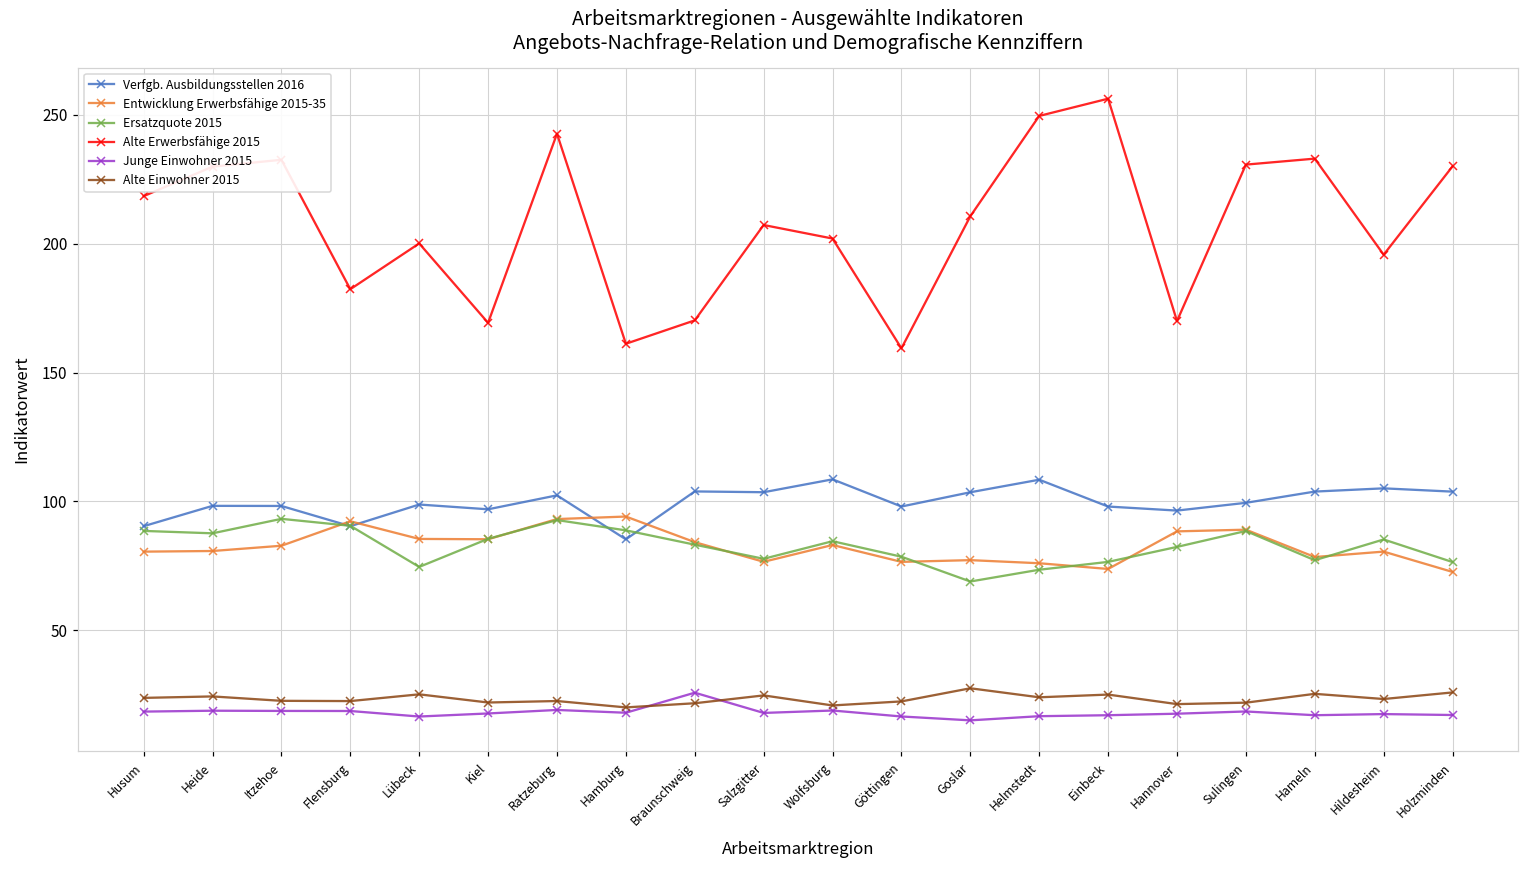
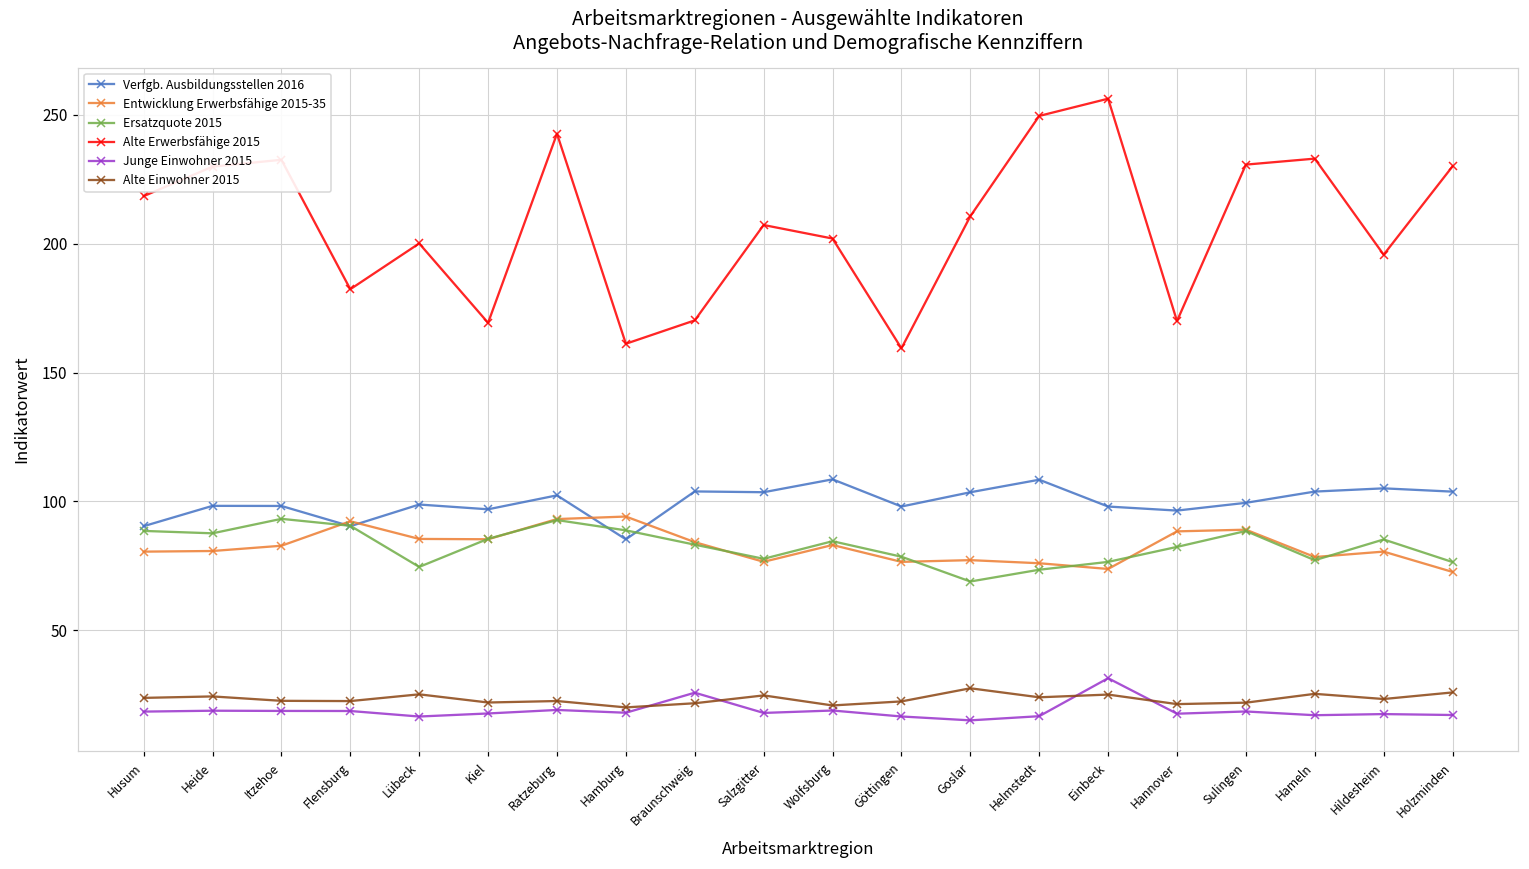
  {
    "Verfgb. Ausbildungsstellen 2016": {
      "Husum": 90,
      "Heide": 98,
      "Itzehoe": 98,
      "Lübeck": 99,
      "Kiel": 97,
      "Ratzeburg": 102,
      "Hamburg": 85,
      "Braunschweig": 104,
      "Salzgitter": 104,
      "Wolfsburg": 109,
      "Göttingen": 98,
      "Goslar": 104,
      "Helmstedt": 108,
      "Einbeck": 98,
      "Hannover": 96,
      "Sulingen": 99,
      "Hameln": 104,
      "Hildesheim": 105,
      "Holzminden": 104
    },
    "Entwicklung Erwerbsfähige 2015-35": {
      "Husum": 81,
      "Heide": 81,
      "Itzehoe": 83,
      "Flensburg": 92,
      "Lübeck": 85,
      "Hamburg": 94,
      "Salzgitter": 77,
      "Wolfsburg": 83,
      "Göttingen": 77,
      "Goslar": 77,
      "Helmstedt": 76,
      "Einbeck": 74,
      "Hannover": 88,
      "Hameln": 78,
      "Hildesheim": 81,
      "Holzminden": 73
    },
    "Ersatzquote 2015": {
      "Husum": 89,
      "Heide": 88,
      "Itzehoe": 93,
      "Lübeck": 75,
      "Hamburg": 89,
      "Salzgitter": 78,
      "Wolfsburg": 85,
      "Göttingen": 79,
      "Goslar": 69,
      "Helmstedt": 74,
      "Einbeck": 77,
      "Hannover": 82,
      "Hameln": 77,
      "Hildesheim": 85,
      "Holzminden": 76
    },
    "Alte Erwerbsfähige 2015": {
      "Husum": 218,
      "Flensburg": 182,
      "Lübeck": 200,
      "Kiel": 169,
      "Ratzeburg": 243,
      "Hamburg": 161,
      "Braunschweig": 170,
      "Salzgitter": 207,
      "Wolfsburg": 202,
      "Göttingen": 159,
      "Goslar": 211,
      "Helmstedt": 250,
      "Einbeck": 256,
      "Hannover": 170,
      "Sulingen": 231,
      "Hameln": 233,
      "Hildesheim": 196,
      "Holzminden": 230
    },
    "Junge Einwohner 2015": {
      "Husum": 18,
      "Heide": 19,
      "Itzehoe": 19,
      "Flensburg": 19,
      "Lübeck": 17,
      "Kiel": 18,
      "Ratzeburg": 19,
      "Hamburg": 18,
      "Braunschweig": 26,
      "Salzgitter": 18,
      "Wolfsburg": 19,
      "Göttingen": 17,
      "Goslar": 15,
      "Helmstedt": 17,
-     "Einbeck": 17,
+     "Einbeck": 31,
      "Hannover": 18,
      "Sulingen": 19,
      "Hameln": 17,
      "Hildesheim": 17,
      "Holzminden": 17
    },
    "Alte Einwohner 2015": {
      "Husum": 24,
      "Heide": 24,
      "Itzehoe": 23,
      "Flensburg": 23,
      "Lübeck": 25,
      "Kiel": 22,
      "Ratzeburg": 23,
      "Hamburg": 20,
      "Braunschweig": 22,
      "Salzgitter": 25,
      "Wolfsburg": 21,
      "Göttingen": 22,
      "Goslar": 28,
      "Helmstedt": 24,
      "Einbeck": 25,
      "Hannover": 21,
      "Sulingen": 22,
      "Hameln": 25,
      "Hildesheim": 23,
      "Holzminden": 26
    }
  }
